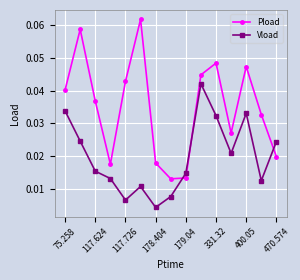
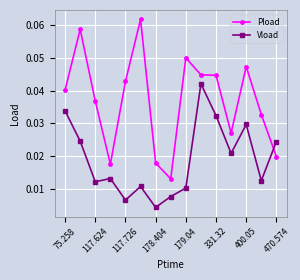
  {
    "Pload": {
      "75.258": 0.040,
      "117.624": 0.037,
      "117.726": 0.043,
      "178.404": 0.018,
-     "179.04": 0.013,
-     "331.32": 0.048,
+     "179.04": 0.050,
+     "331.32": 0.045,
      "400.05": 0.047,
      "470.574": 0.020
    },
    "Vload": {
      "75.258": 0.034,
-     "117.624": 0.015,
+     "117.624": 0.012,
      "117.726": 0.007,
      "178.404": 0.004,
-     "179.04": 0.015,
+     "179.04": 0.010,
      "331.32": 0.032,
-     "400.05": 0.033,
+     "400.05": 0.030,
      "470.574": 0.024
    }
  }
